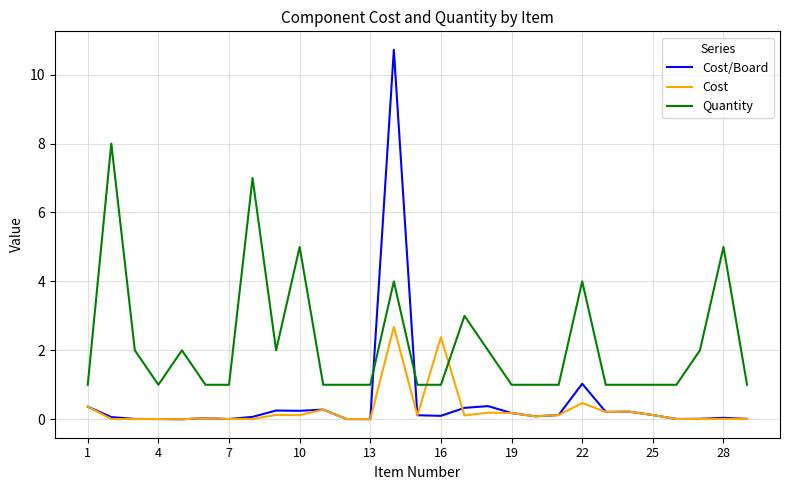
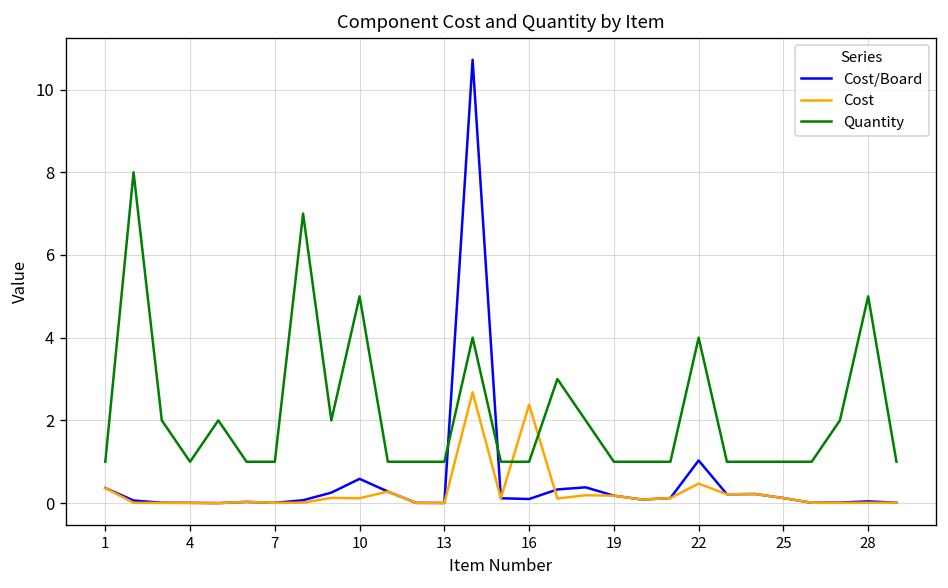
  {
    "Cost/Board": {
-     "10": 0.2,
+     "10": 0.6,
      "16": 0.1,
      "22": 1.0
    },
    "Cost": {
      "10": 0.1,
      "16": 2.4,
      "22": 0.5
    },
    "Quantity": {
      "1": 1.0,
      "4": 1.0,
      "7": 1.0,
      "10": 5.0,
      "13": 1.0,
      "16": 1.0,
      "19": 1.0,
      "22": 4.0,
      "25": 1.0,
      "28": 5.0
    }
  }
